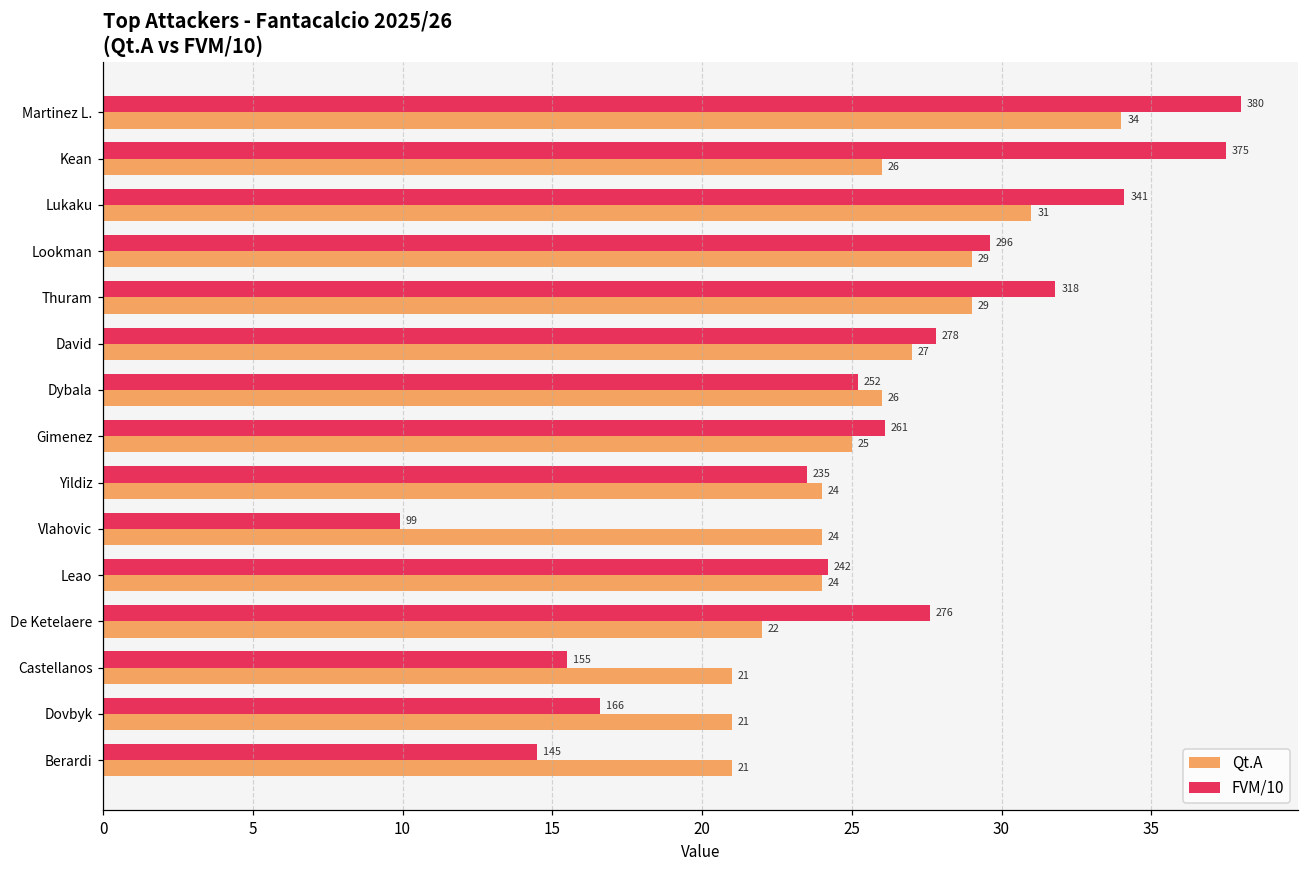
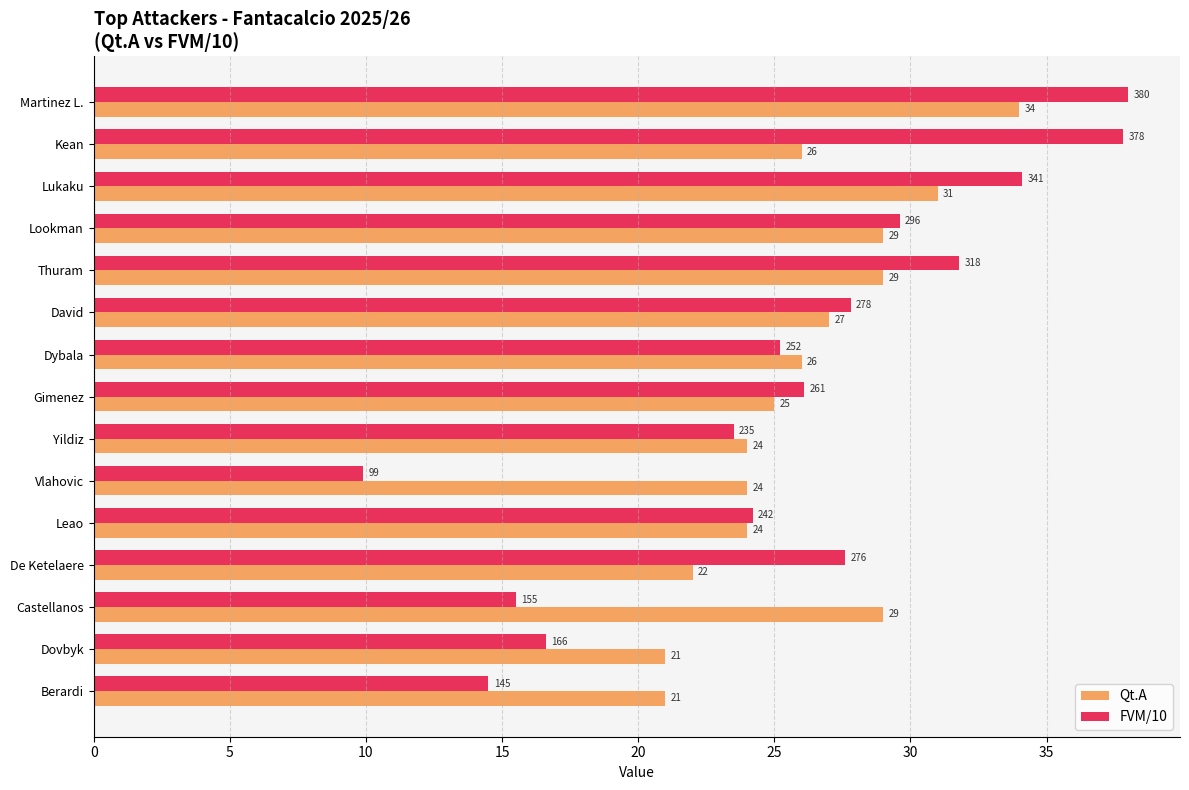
  {
    "Qt.A": {
      "Martinez L.": 34,
      "Kean": 26,
      "Lukaku": 31,
      "Lookman": 29,
      "Thuram": 29,
      "David": 27,
      "Dybala": 26,
      "Gimenez": 25,
      "Yildiz": 24,
      "Vlahovic": 24,
      "Leao": 24,
      "De Ketelaere": 22,
-     "Castellanos": 21,
+     "Castellanos": 29,
      "Dovbyk": 21,
      "Berardi": 21
    },
    "FVM/10": {
-     "Kean": 375
+     "Kean": 378
    }
  }
